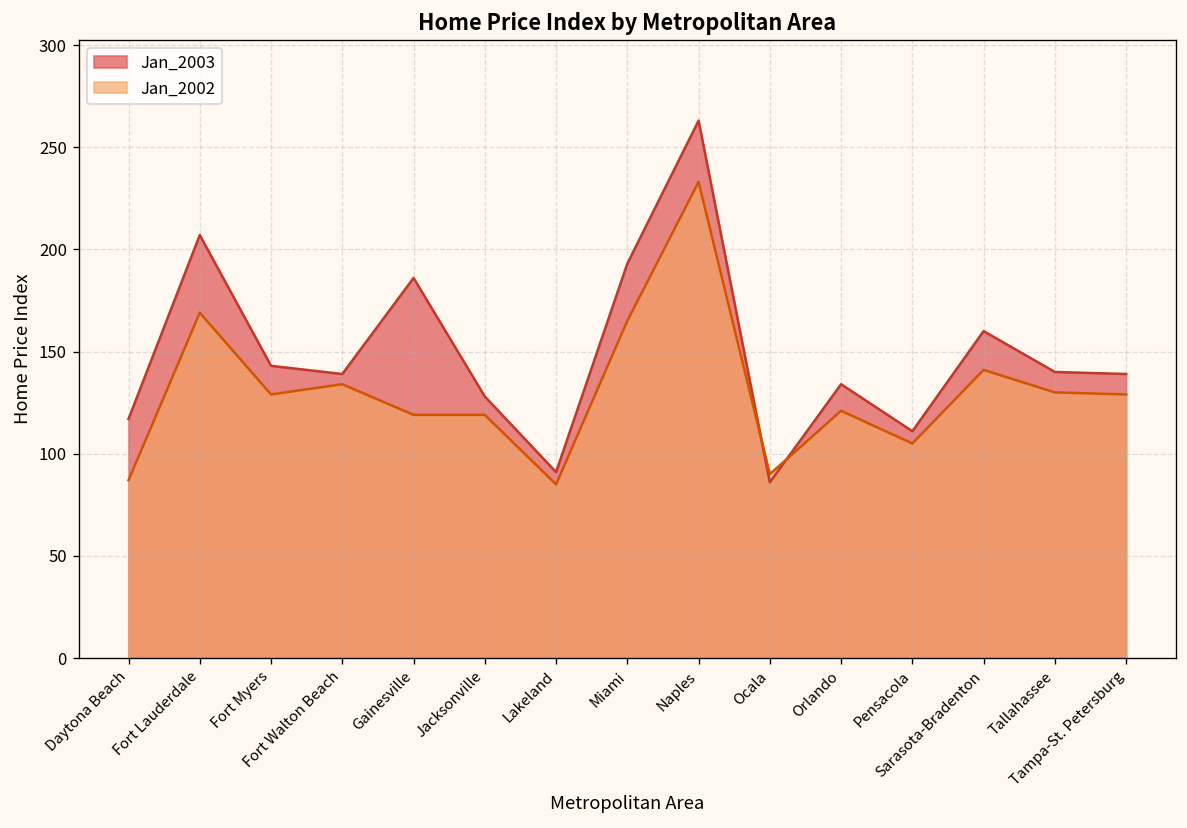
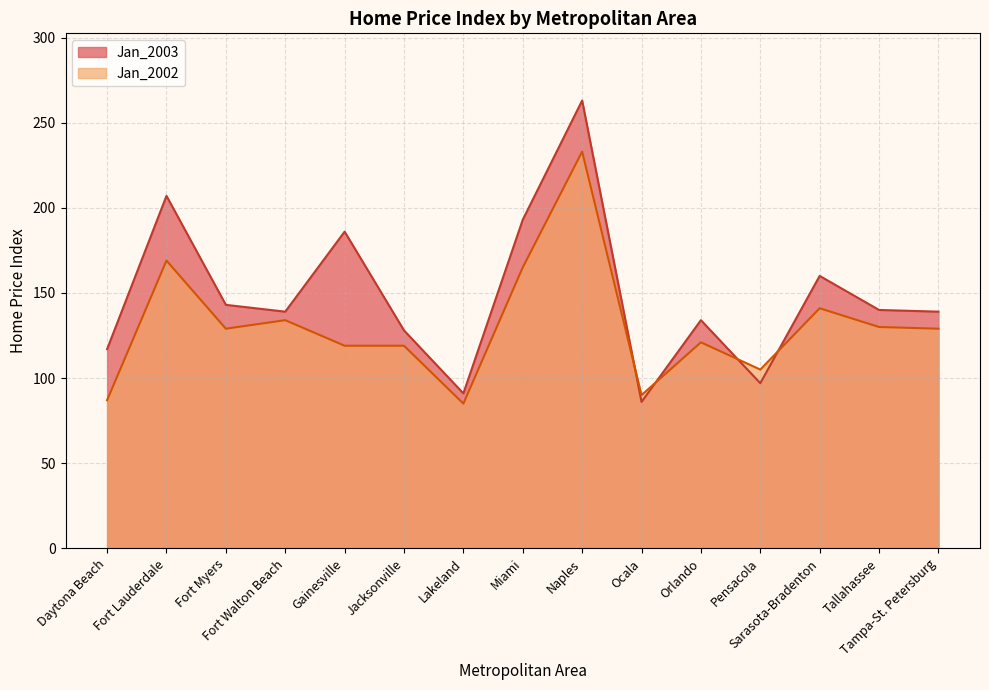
  {
    "Jan_2003": {
      "Daytona Beach": 117,
      "Fort Lauderdale": 207,
      "Fort Myers": 143,
      "Fort Walton Beach": 139,
      "Gainesville": 186,
      "Jacksonville": 128,
      "Lakeland": 91,
      "Miami": 193,
      "Naples": 263,
      "Ocala": 86,
      "Orlando": 134,
-     "Pensacola": 111,
+     "Pensacola": 97,
      "Sarasota-Bradenton": 160,
      "Tallahassee": 140,
      "Tampa-St. Petersburg": 139
    },
    "Jan_2002": {
      "Daytona Beach": 87,
      "Fort Lauderdale": 169,
      "Fort Myers": 129,
      "Fort Walton Beach": 134,
      "Gainesville": 119,
      "Jacksonville": 119,
      "Lakeland": 85,
      "Miami": 165,
      "Naples": 233,
      "Ocala": 90,
      "Orlando": 121,
      "Pensacola": 105,
      "Sarasota-Bradenton": 141,
      "Tallahassee": 130,
      "Tampa-St. Petersburg": 129
    }
  }
